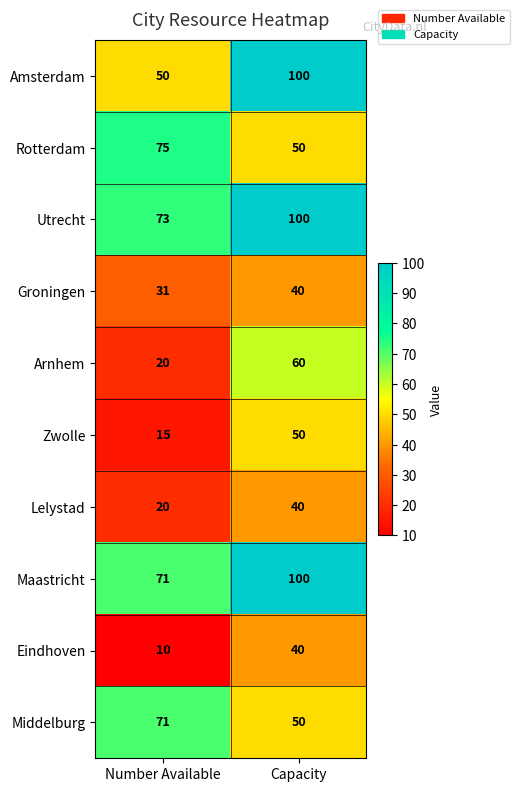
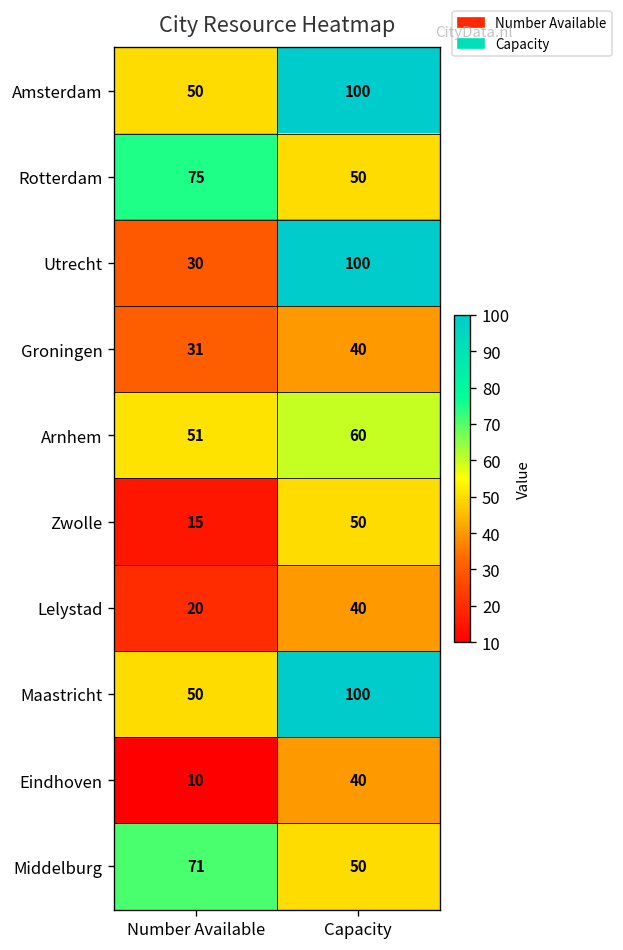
  {
    "Amsterdam": {
      "Number Available": 50,
      "Capacity": 100
    },
    "Rotterdam": {
      "Number Available": 75,
      "Capacity": 50
    },
    "Utrecht": {
-     "Number Available": 73,
+     "Number Available": 30,
      "Capacity": 100
    },
    "Groningen": {
      "Number Available": 31,
      "Capacity": 40
    },
    "Arnhem": {
-     "Number Available": 20,
+     "Number Available": 51,
      "Capacity": 60
    },
    "Zwolle": {
      "Number Available": 15,
      "Capacity": 50
    },
    "Lelystad": {
      "Number Available": 20,
      "Capacity": 40
    },
    "Maastricht": {
-     "Number Available": 71,
+     "Number Available": 50,
      "Capacity": 100
    },
    "Eindhoven": {
      "Number Available": 10,
      "Capacity": 40
    },
    "Middelburg": {
      "Number Available": 71,
      "Capacity": 50
    }
  }
